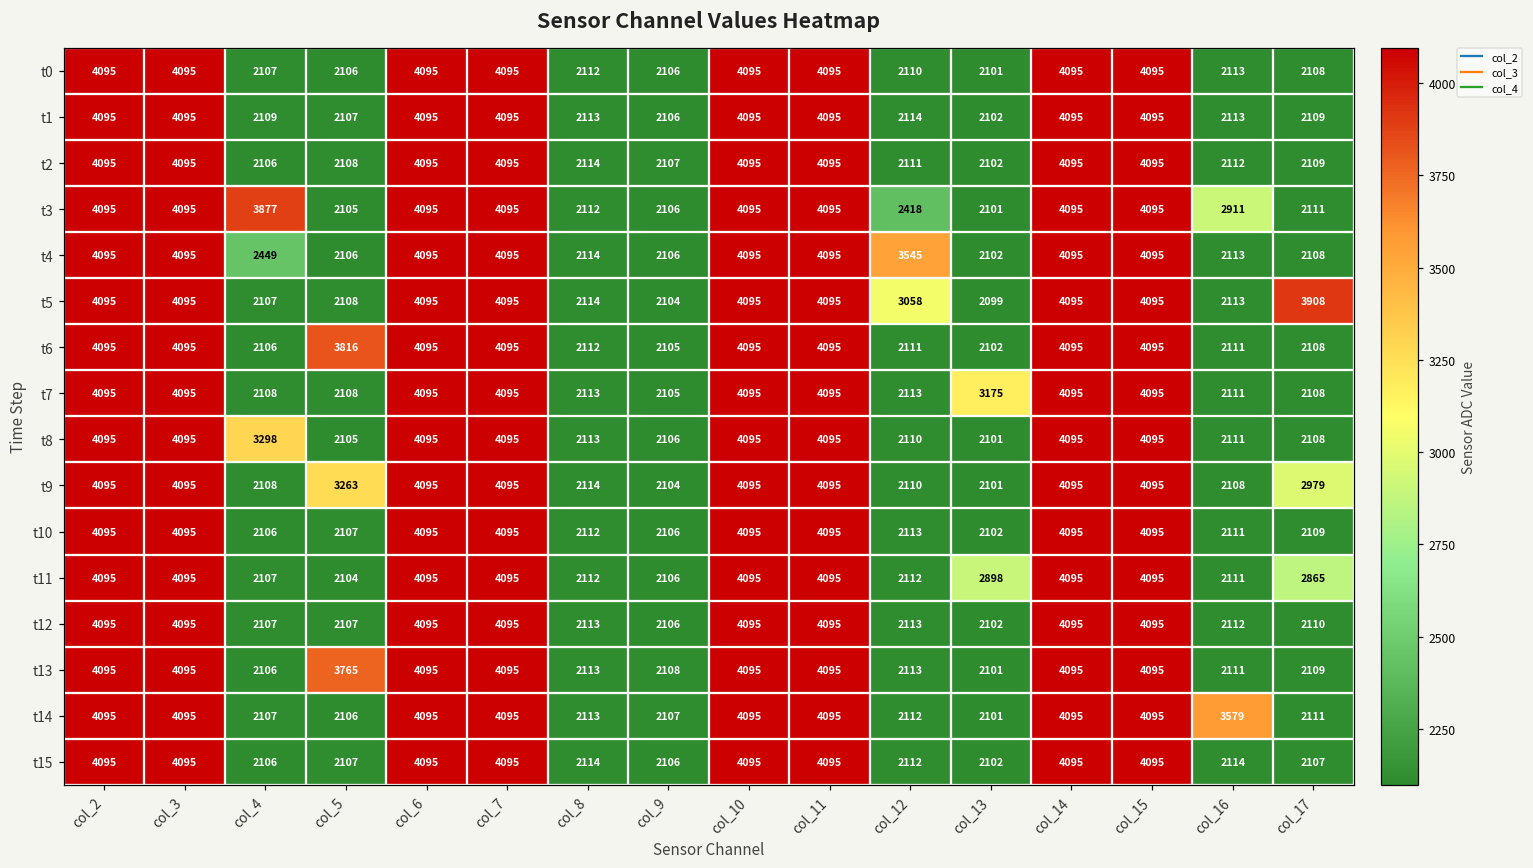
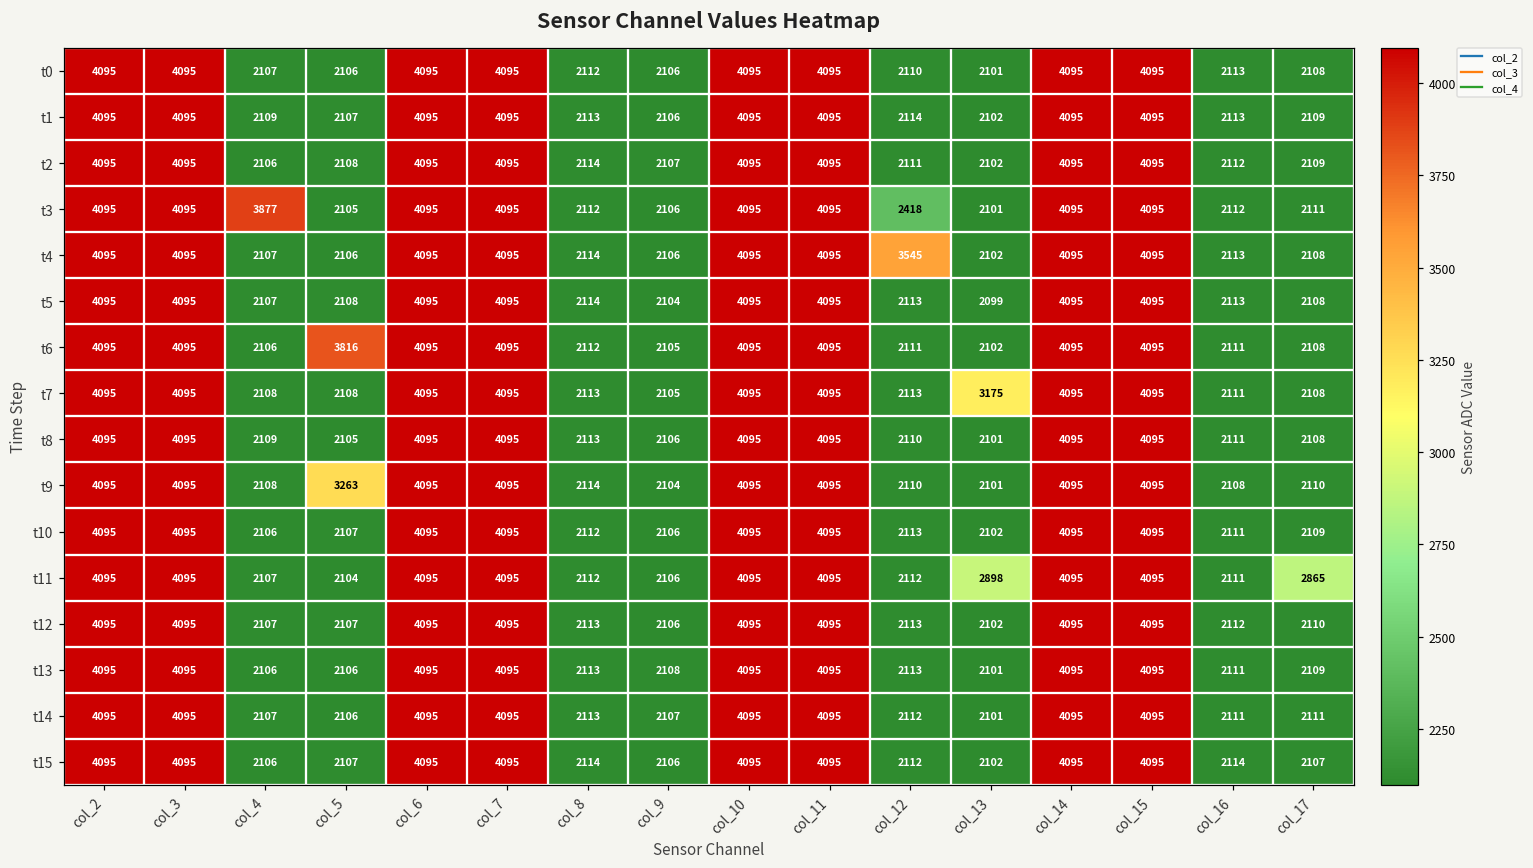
  {
    "t3": {
      "col_2": 4095,
      "col_3": 4095,
      "col_4": 3877,
      "col_5": 2105,
      "col_6": 4095,
      "col_7": 4095,
      "col_8": 2112,
      "col_9": 2106,
      "col_10": 4095,
      "col_11": 4095,
      "col_12": 2418,
      "col_13": 2101,
      "col_14": 4095,
      "col_15": 4095,
-     "col_16": 2911,
+     "col_16": 2112,
      "col_17": 2111
    },
    "t4": {
      "col_2": 4095,
      "col_3": 4095,
-     "col_4": 2449,
+     "col_4": 2107,
      "col_5": 2106,
      "col_6": 4095,
      "col_7": 4095,
      "col_8": 2114,
      "col_9": 2106,
      "col_10": 4095,
      "col_11": 4095,
      "col_12": 3545,
      "col_13": 2102,
      "col_14": 4095,
      "col_15": 4095,
      "col_16": 2113,
      "col_17": 2108
    },
    "t5": {
      "col_2": 4095,
      "col_3": 4095,
      "col_4": 2107,
      "col_5": 2108,
      "col_6": 4095,
      "col_7": 4095,
      "col_8": 2114,
      "col_9": 2104,
      "col_10": 4095,
      "col_11": 4095,
-     "col_12": 3058,
+     "col_12": 2113,
      "col_13": 2099,
      "col_14": 4095,
      "col_15": 4095,
      "col_16": 2113,
-     "col_17": 3908
+     "col_17": 2108
    },
    "t8": {
      "col_2": 4095,
      "col_3": 4095,
-     "col_4": 3298,
+     "col_4": 2109,
      "col_5": 2105,
      "col_6": 4095,
      "col_7": 4095,
      "col_8": 2113,
      "col_9": 2106,
      "col_10": 4095,
      "col_11": 4095,
      "col_12": 2110,
      "col_13": 2101,
      "col_14": 4095,
      "col_15": 4095,
      "col_16": 2111,
      "col_17": 2108
    },
    "t9": {
      "col_2": 4095,
      "col_3": 4095,
      "col_4": 2108,
      "col_5": 3263,
      "col_6": 4095,
      "col_7": 4095,
      "col_8": 2114,
      "col_9": 2104,
      "col_10": 4095,
      "col_11": 4095,
      "col_12": 2110,
      "col_13": 2101,
      "col_14": 4095,
      "col_15": 4095,
      "col_16": 2108,
-     "col_17": 2979
+     "col_17": 2110
    },
    "t13": {
      "col_2": 4095,
      "col_3": 4095,
      "col_4": 2106,
-     "col_5": 3765,
+     "col_5": 2106,
      "col_6": 4095,
      "col_7": 4095,
      "col_8": 2113,
      "col_9": 2108,
      "col_10": 4095,
      "col_11": 4095,
      "col_12": 2113,
      "col_13": 2101,
      "col_14": 4095,
      "col_15": 4095,
      "col_16": 2111,
      "col_17": 2109
    },
    "t14": {
      "col_2": 4095,
      "col_3": 4095,
      "col_4": 2107,
      "col_5": 2106,
      "col_6": 4095,
      "col_7": 4095,
      "col_8": 2113,
      "col_9": 2107,
      "col_10": 4095,
      "col_11": 4095,
      "col_12": 2112,
      "col_13": 2101,
      "col_14": 4095,
      "col_15": 4095,
-     "col_16": 3579,
+     "col_16": 2111,
      "col_17": 2111
    }
  }
